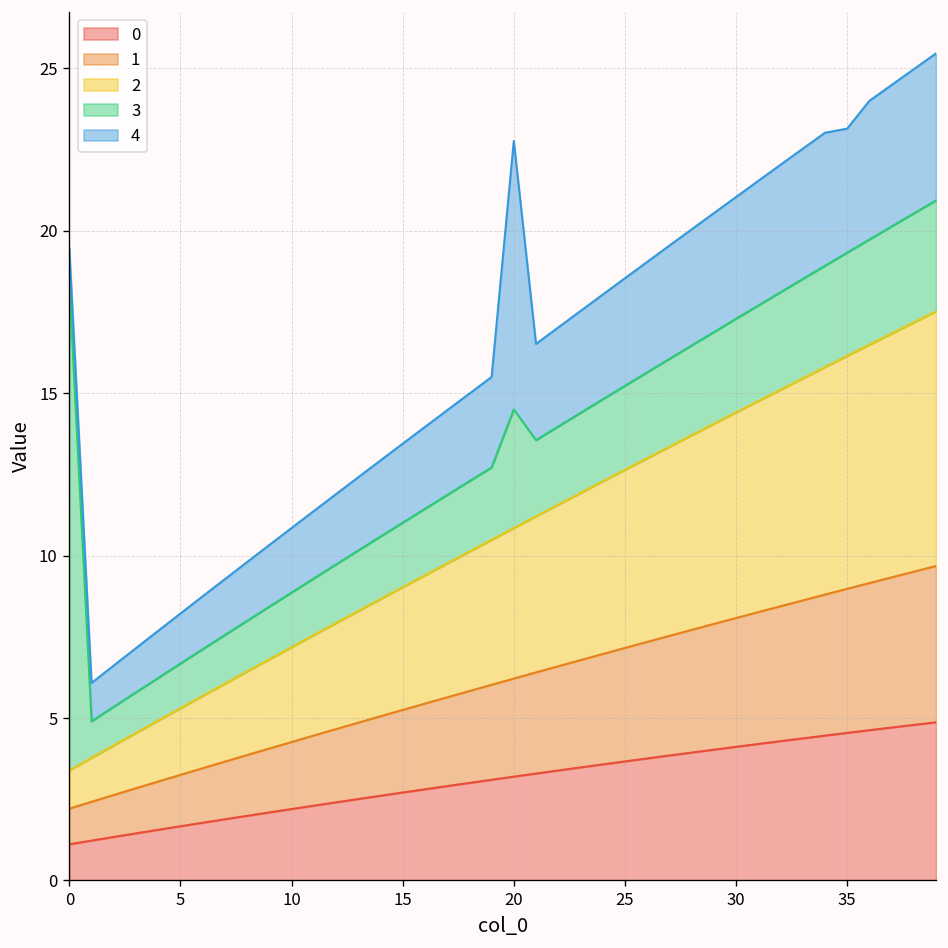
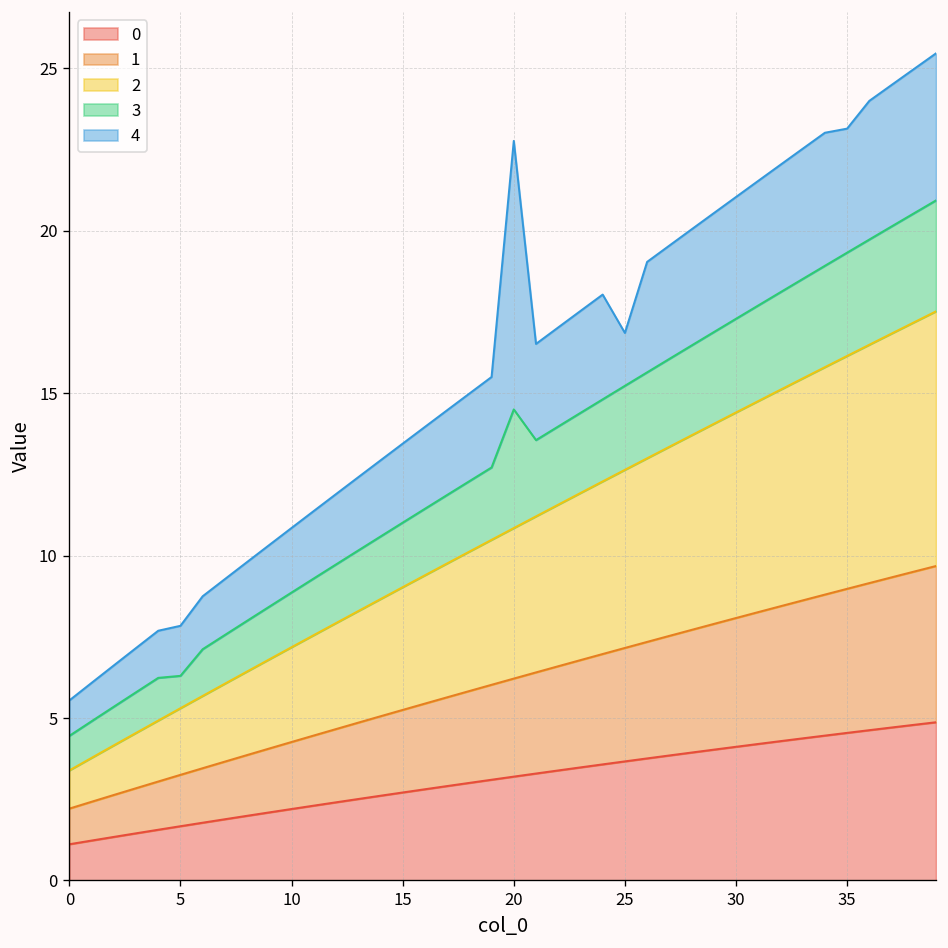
  {
    "3": {
-     "0": 15.0,
-     "5": 1.4,
+     "0": 1.1,
+     "5": 1.0,
      "10": 1.7,
      "15": 2.0,
      "20": 3.7,
      "25": 2.6,
      "30": 2.9,
      "35": 3.2
    },
    "4": {
      "0": 1.1,
      "5": 1.5,
      "10": 2.0,
      "15": 2.4,
      "20": 8.3,
-     "25": 3.3,
+     "25": 1.6,
      "30": 3.7,
      "35": 3.8
    }
  }
